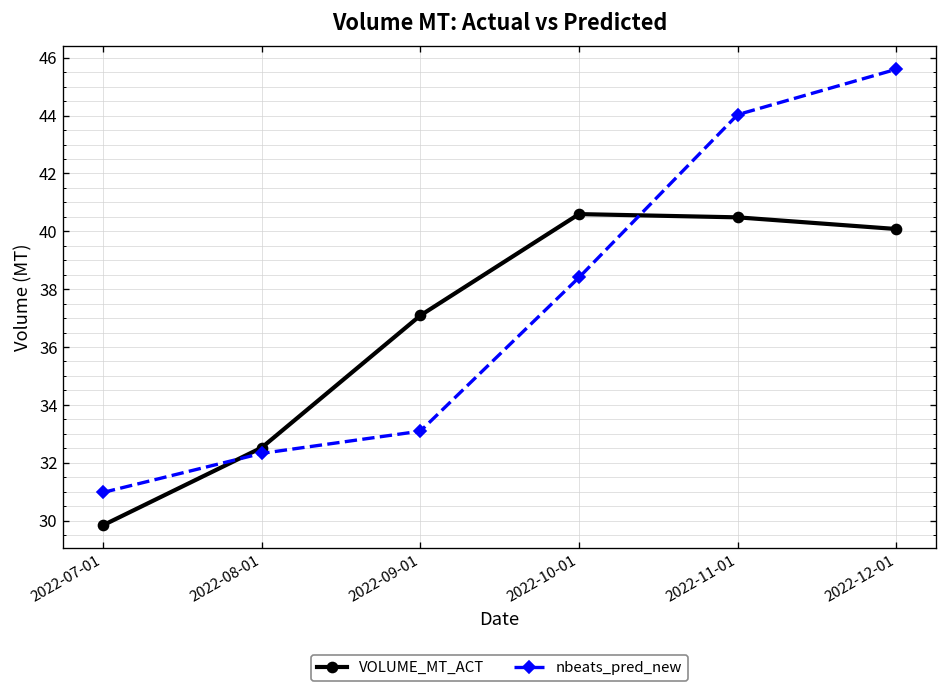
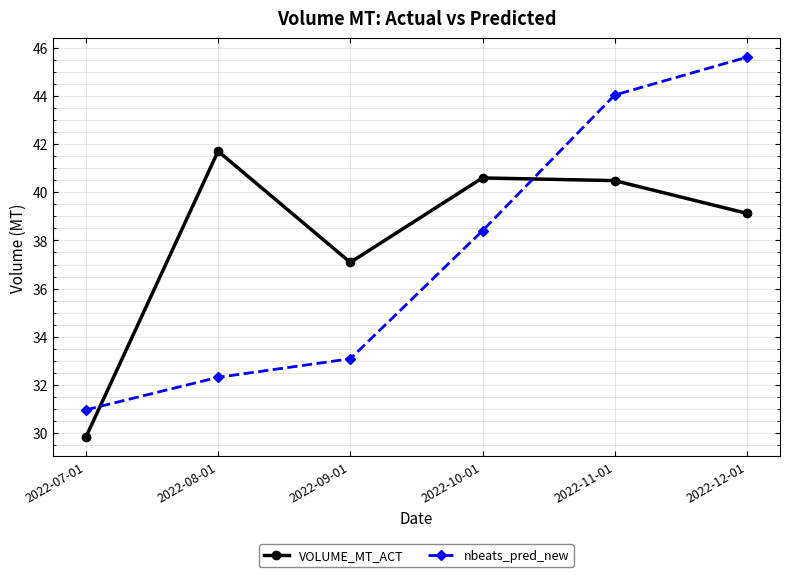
  {
    "VOLUME_MT_ACT": {
      "2022-07-01": 29.8,
-     "2022-08-01": 32.5,
+     "2022-08-01": 41.7,
      "2022-09-01": 37.1,
      "2022-10-01": 40.6,
      "2022-11-01": 40.5,
-     "2022-12-01": 40.1
+     "2022-12-01": 39.1
    },
    "nbeats_pred_new": {
      "2022-07-01": 31.0,
      "2022-08-01": 32.3,
      "2022-09-01": 33.1,
      "2022-10-01": 38.4,
      "2022-11-01": 44.0,
      "2022-12-01": 45.6
    }
  }
